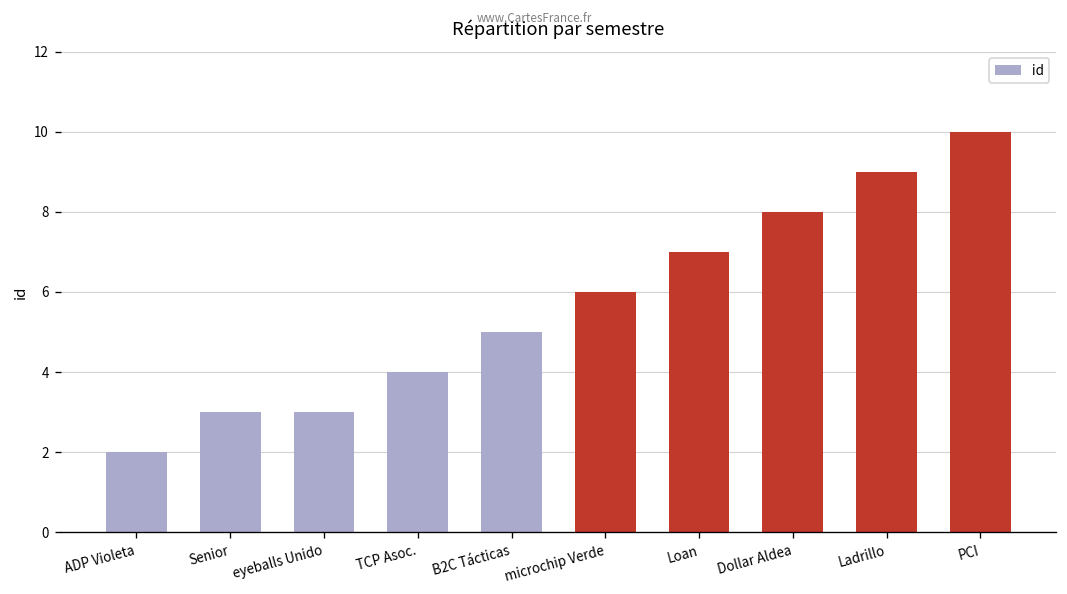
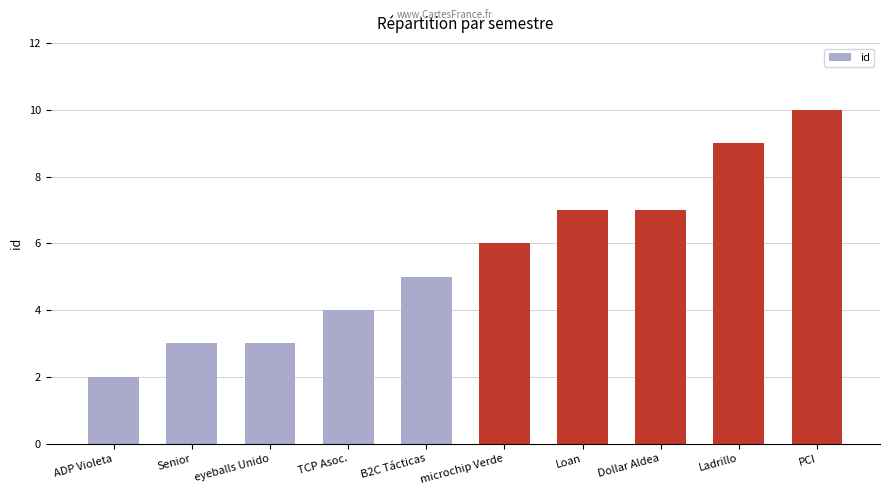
  {
    "ADP Violeta": 2,
    "Senior": 3,
    "eyeballs Unido": 3,
    "TCP Asoc.": 4,
    "B2C Tácticas": 5,
    "microchip Verde": 6,
    "Loan": 7,
-   "Dollar Aldea": 8,
+   "Dollar Aldea": 7,
    "Ladrillo": 9,
    "PCI": 10
  }
